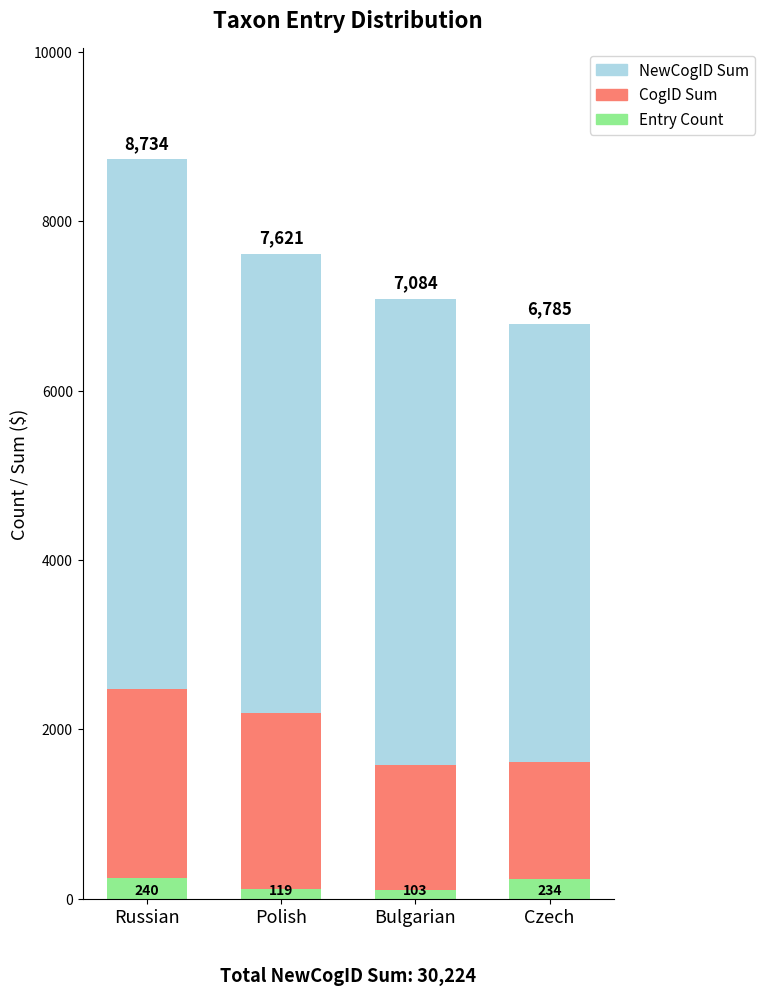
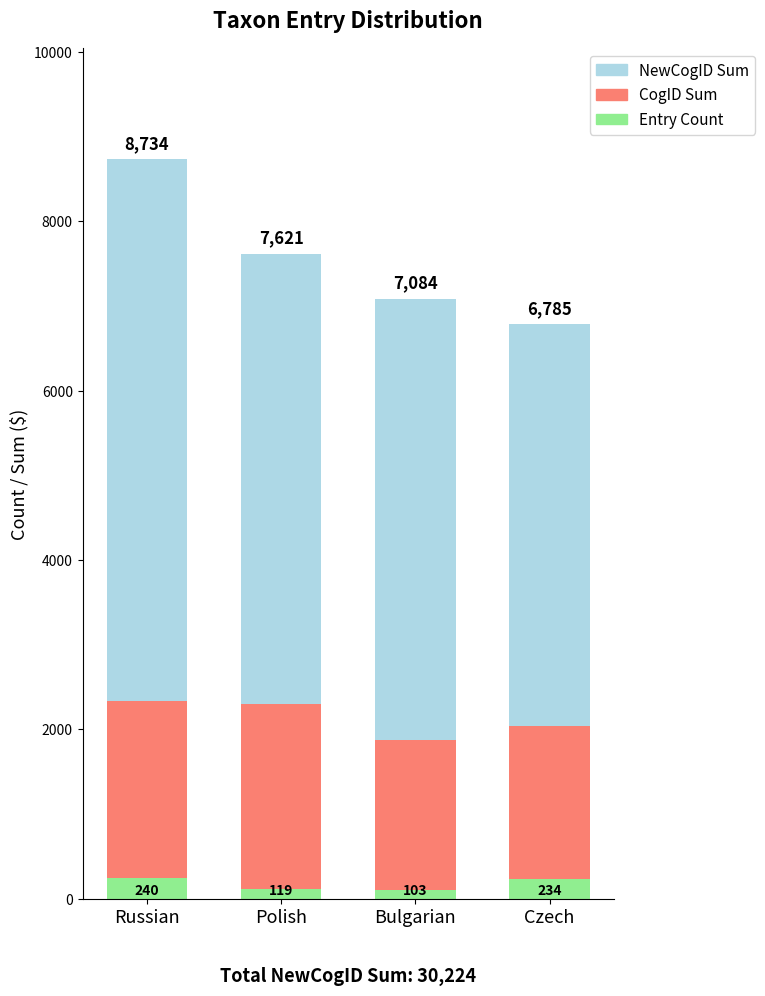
  {
    "NewCogID Sum": {
      "Russian": "8,734",
      "Polish": "7,621",
      "Bulgarian": "7,084",
      "Czech": "6,785"
    },
    "CogID Sum": {
-     "Russian": "2500",
-     "Polish": "2200",
-     "Bulgarian": "1600",
-     "Czech": "1600"
+     "Russian": "2300",
+     "Polish": "2300",
+     "Bulgarian": "1900",
+     "Czech": "2000"
    }
  }
